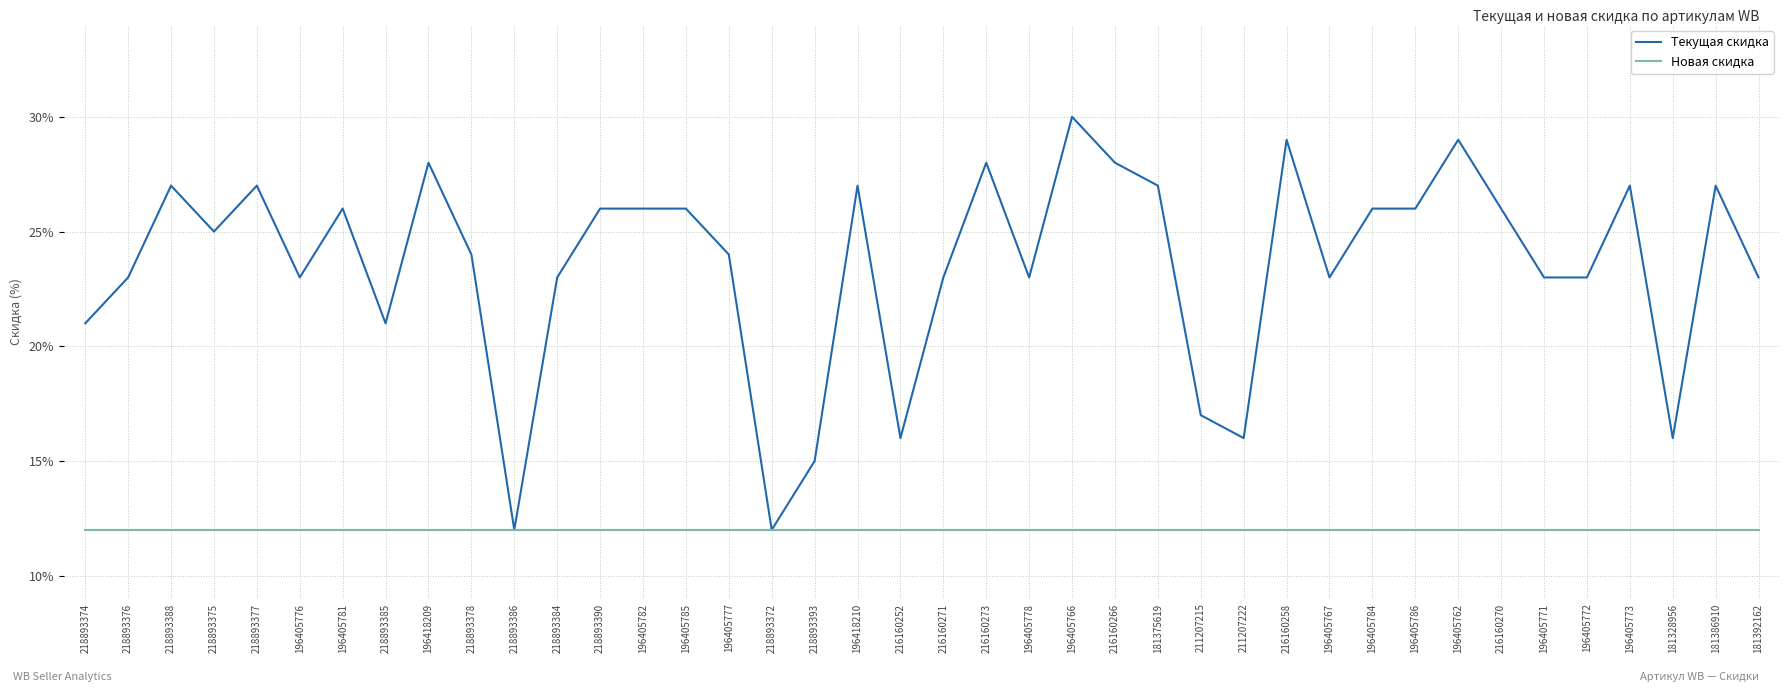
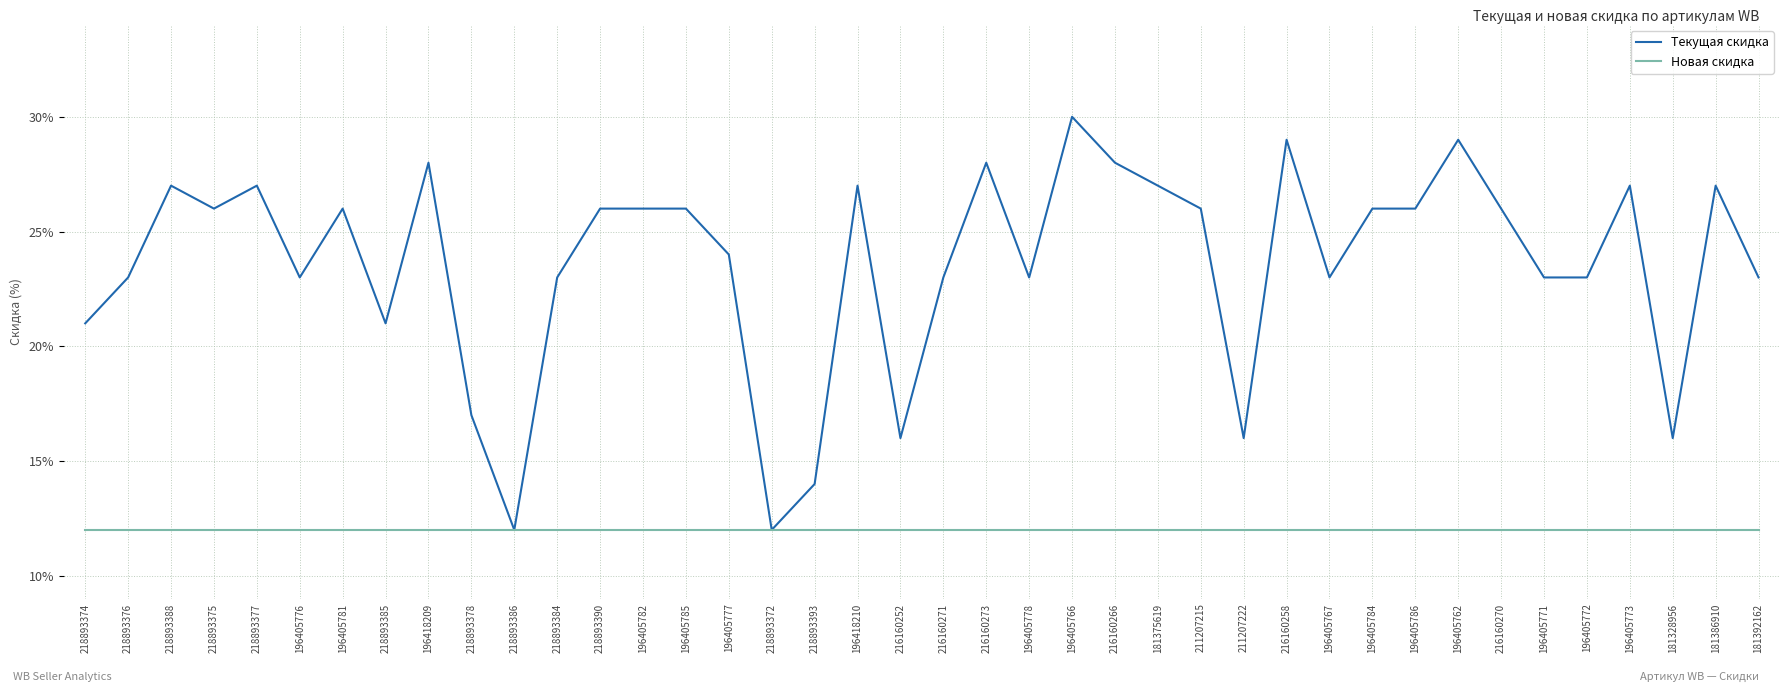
  {
    "Текущая скидка": {
      "218893374": "21%",
      "218893376": "23%",
      "218893388": "27%",
-     "218893375": "25%",
+     "218893375": "26%",
      "218893377": "27%",
      "196405776": "23%",
      "196405781": "26%",
      "218893385": "21%",
      "196418209": "28%",
-     "218893378": "24%",
+     "218893378": "17%",
      "218893384": "23%",
      "218893390": "26%",
      "196405782": "26%",
      "196405785": "26%",
      "196405777": "24%",
-     "218893393": "15%",
+     "218893393": "14%",
      "196418210": "27%",
      "216160252": "16%",
      "216160271": "23%",
      "216160273": "28%",
      "196405778": "23%",
      "196405766": "30%",
      "216160266": "28%",
      "181375619": "27%",
-     "211207215": "17%",
+     "211207215": "26%",
      "211207222": "16%",
      "216160258": "29%",
      "196405767": "23%",
      "196405784": "26%",
      "196405786": "26%",
      "196405762": "29%",
      "216160270": "26%",
      "196405771": "23%",
      "196405772": "23%",
      "196405773": "27%",
      "181328956": "16%",
      "181386910": "27%",
      "181392162": "23%"
    },
    "Новая скидка": {
      "218893374": "12%",
      "218893376": "12%",
      "218893388": "12%",
      "218893375": "12%",
      "218893377": "12%",
      "196405776": "12%",
      "196405781": "12%",
      "218893385": "12%",
      "196418209": "12%",
      "218893378": "12%",
      "218893384": "12%",
      "218893390": "12%",
      "196405782": "12%",
      "196405785": "12%",
      "196405777": "12%",
      "218893393": "12%",
      "196418210": "12%",
      "216160252": "12%",
      "216160271": "12%",
      "216160273": "12%",
      "196405778": "12%",
      "196405766": "12%",
      "216160266": "12%",
      "181375619": "12%",
      "211207215": "12%",
      "211207222": "12%",
      "216160258": "12%",
      "196405767": "12%",
      "196405784": "12%",
      "196405786": "12%",
      "196405762": "12%",
      "216160270": "12%",
      "196405771": "12%",
      "196405772": "12%",
      "196405773": "12%",
      "181328956": "12%",
      "181386910": "12%",
      "181392162": "12%"
    }
  }
